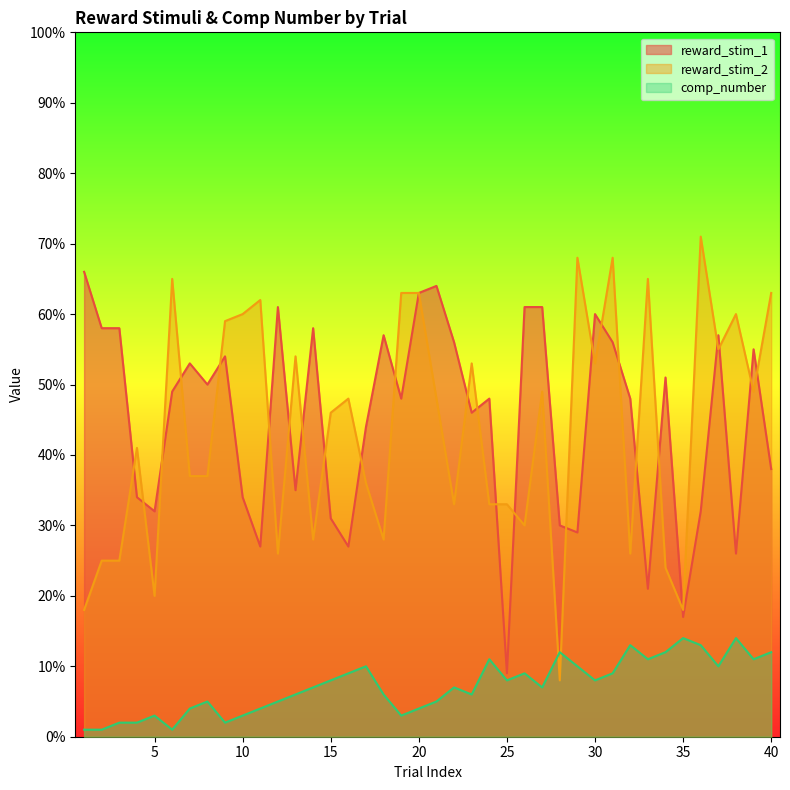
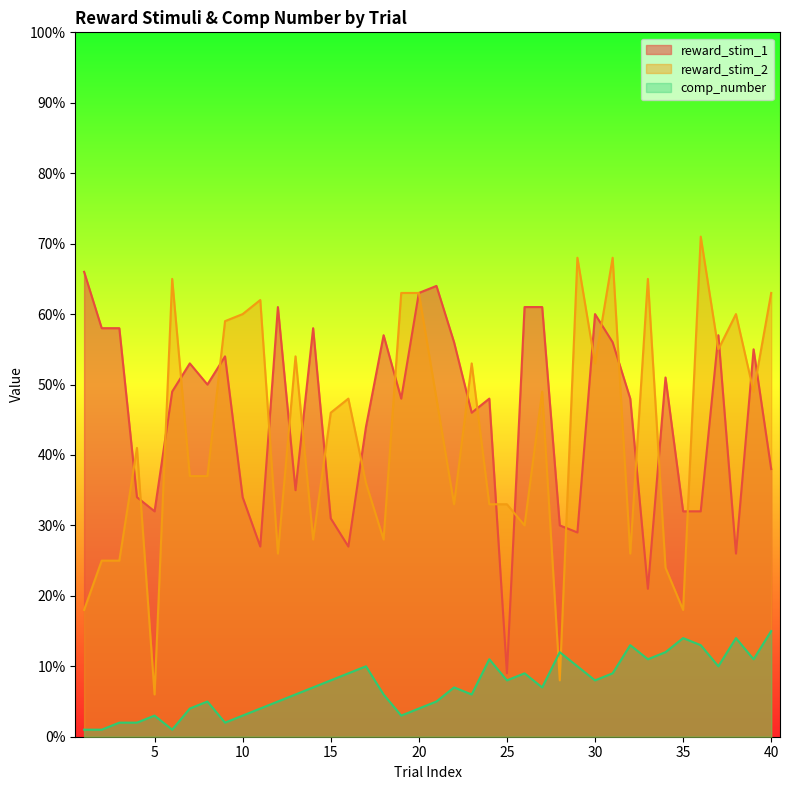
  {
    "reward_stim_1": {
      "5": "32%",
      "10": "34%",
      "15": "31%",
      "25": "9%",
      "30": "60%",
-     "35": "17%",
+     "35": "32%",
      "40": "38%"
    },
    "reward_stim_2": {
-     "5": "20%",
+     "5": "6%",
      "10": "60%",
      "15": "46%",
      "25": "33%",
      "30": "53%",
      "35": "18%",
      "40": "63%"
    },
    "comp_number": {
      "5": "3%",
      "10": "3%",
      "15": "8%",
      "20": "4%",
      "25": "8%",
      "30": "8%",
      "35": "14%",
-     "40": "12%"
+     "40": "15%"
    }
  }
